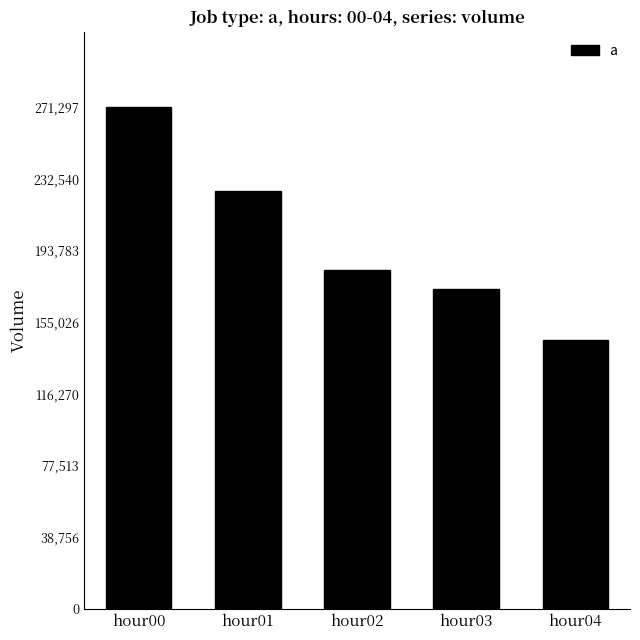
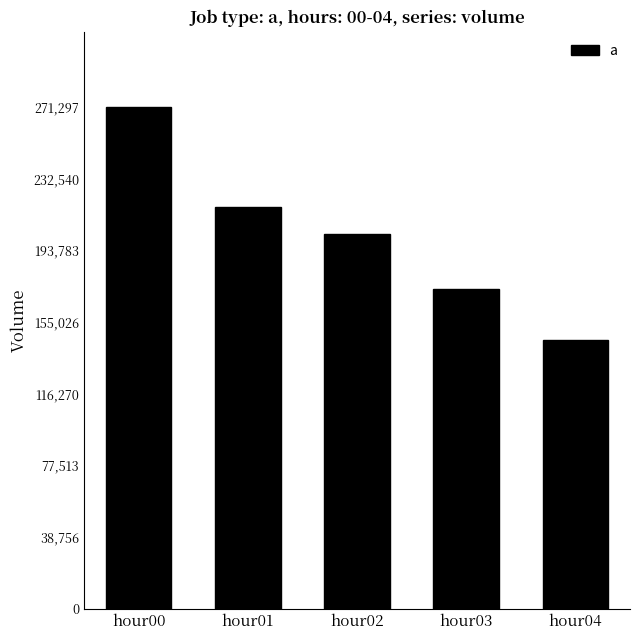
  {
    "hour00": "271,000",
-   "hour01": "226,000",
-   "hour02": "183,000",
+   "hour01": "217,000",
+   "hour02": "202,000",
    "hour03": "173,000",
    "hour04": "145,000"
  }
